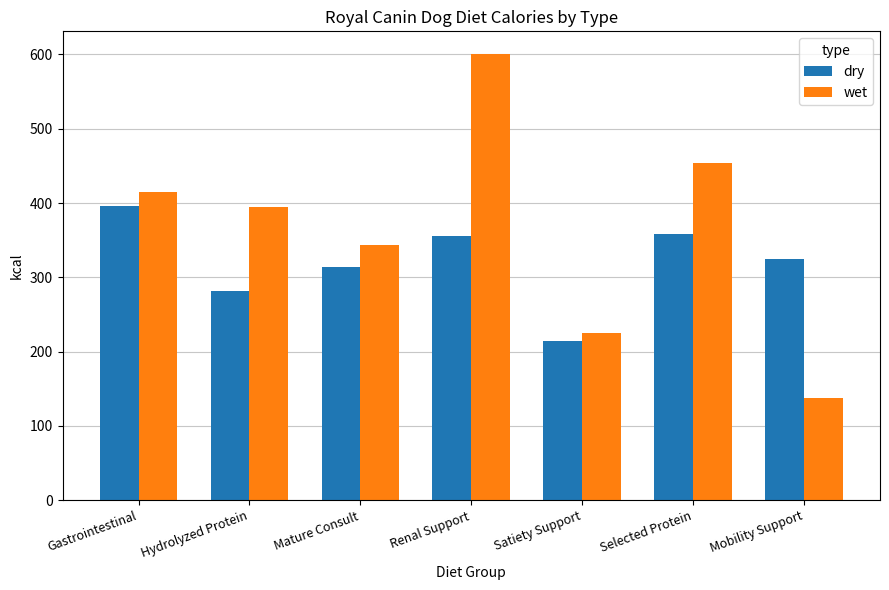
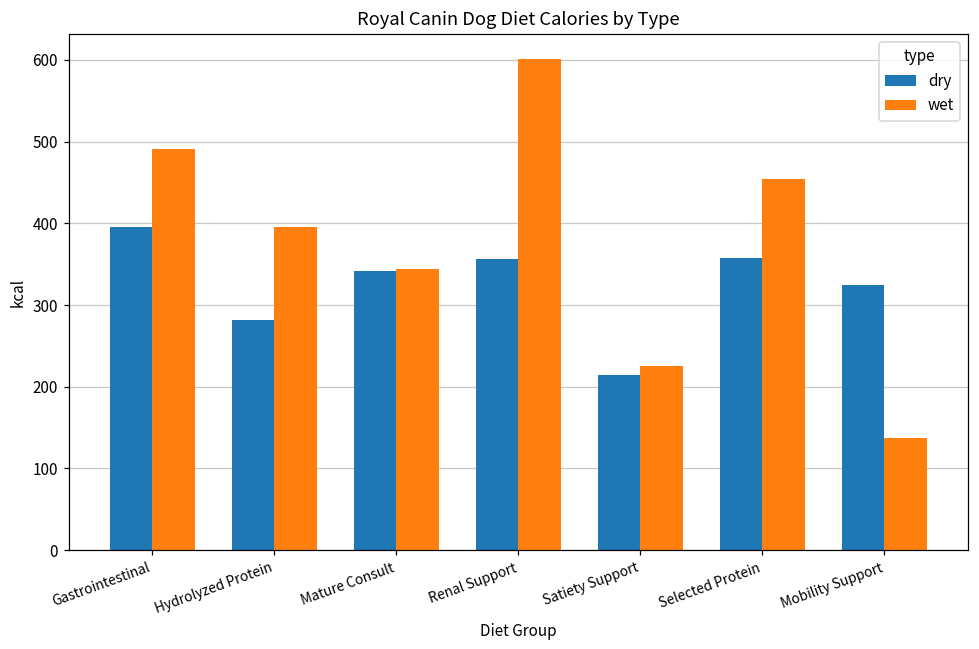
  {
    "dry": {
      "Gastrointestinal": 400,
      "Hydrolyzed Protein": 280,
-     "Mature Consult": 310,
+     "Mature Consult": 340,
      "Renal Support": 360,
      "Satiety Support": 210,
      "Selected Protein": 360,
      "Mobility Support": 320
    },
    "wet": {
-     "Gastrointestinal": 420,
+     "Gastrointestinal": 490,
      "Hydrolyzed Protein": 400,
      "Mature Consult": 340,
      "Renal Support": 600,
      "Satiety Support": 230,
      "Selected Protein": 450,
      "Mobility Support": 140
    }
  }
